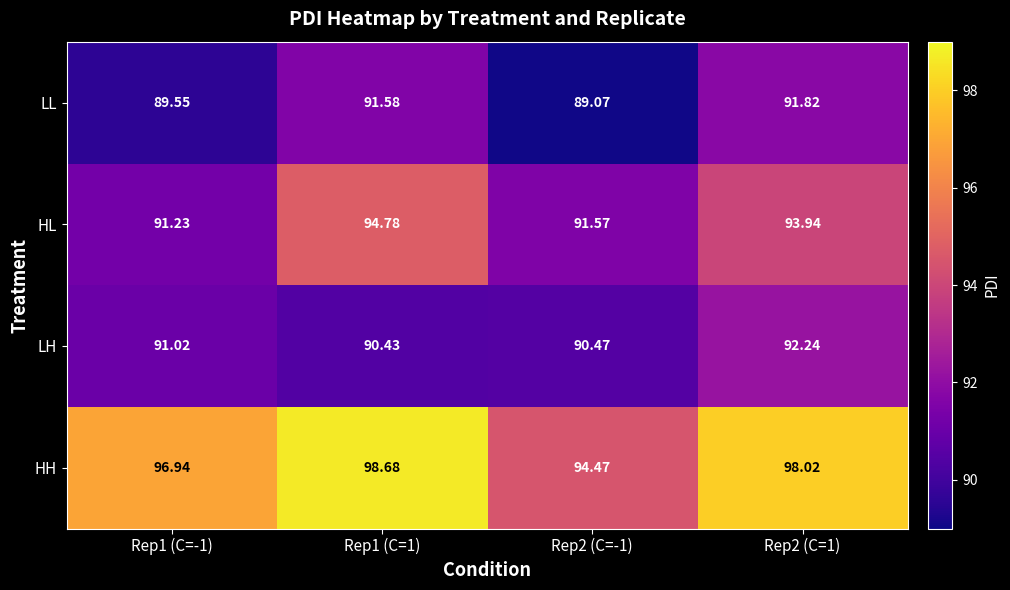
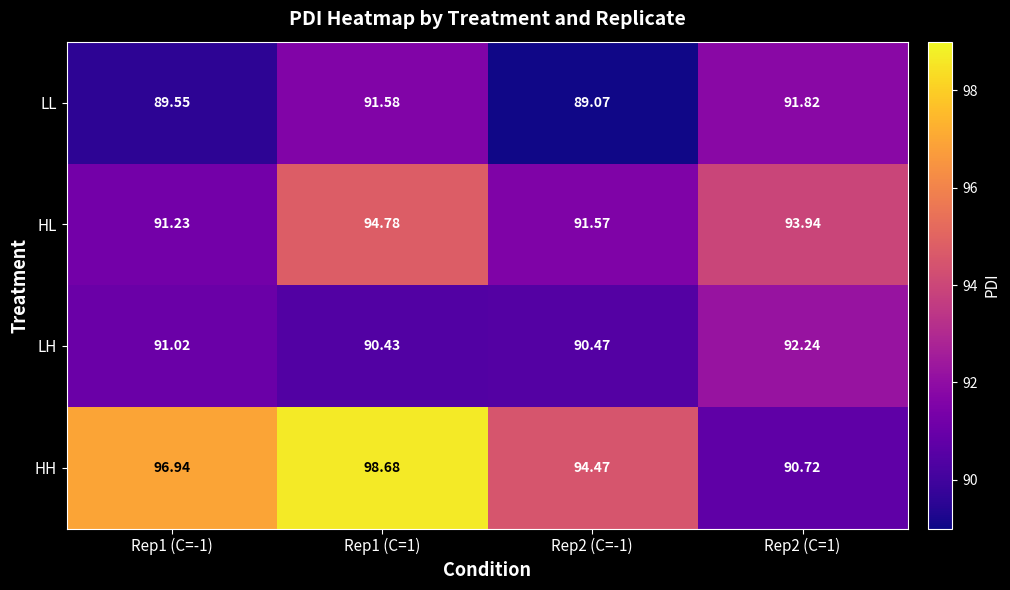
  {
    "LL": {
      "Rep1 (C=-1)": 89.55,
      "Rep1 (C=1)": 91.58,
      "Rep2 (C=-1)": 89.07,
      "Rep2 (C=1)": 91.82
    },
    "HL": {
      "Rep1 (C=-1)": 91.23,
      "Rep1 (C=1)": 94.78,
      "Rep2 (C=-1)": 91.57,
      "Rep2 (C=1)": 93.94
    },
    "LH": {
      "Rep1 (C=-1)": 91.02,
      "Rep1 (C=1)": 90.43,
      "Rep2 (C=-1)": 90.47,
      "Rep2 (C=1)": 92.24
    },
    "HH": {
      "Rep1 (C=-1)": 96.94,
      "Rep1 (C=1)": 98.68,
      "Rep2 (C=-1)": 94.47,
-     "Rep2 (C=1)": 98.02
+     "Rep2 (C=1)": 90.72
    }
  }
